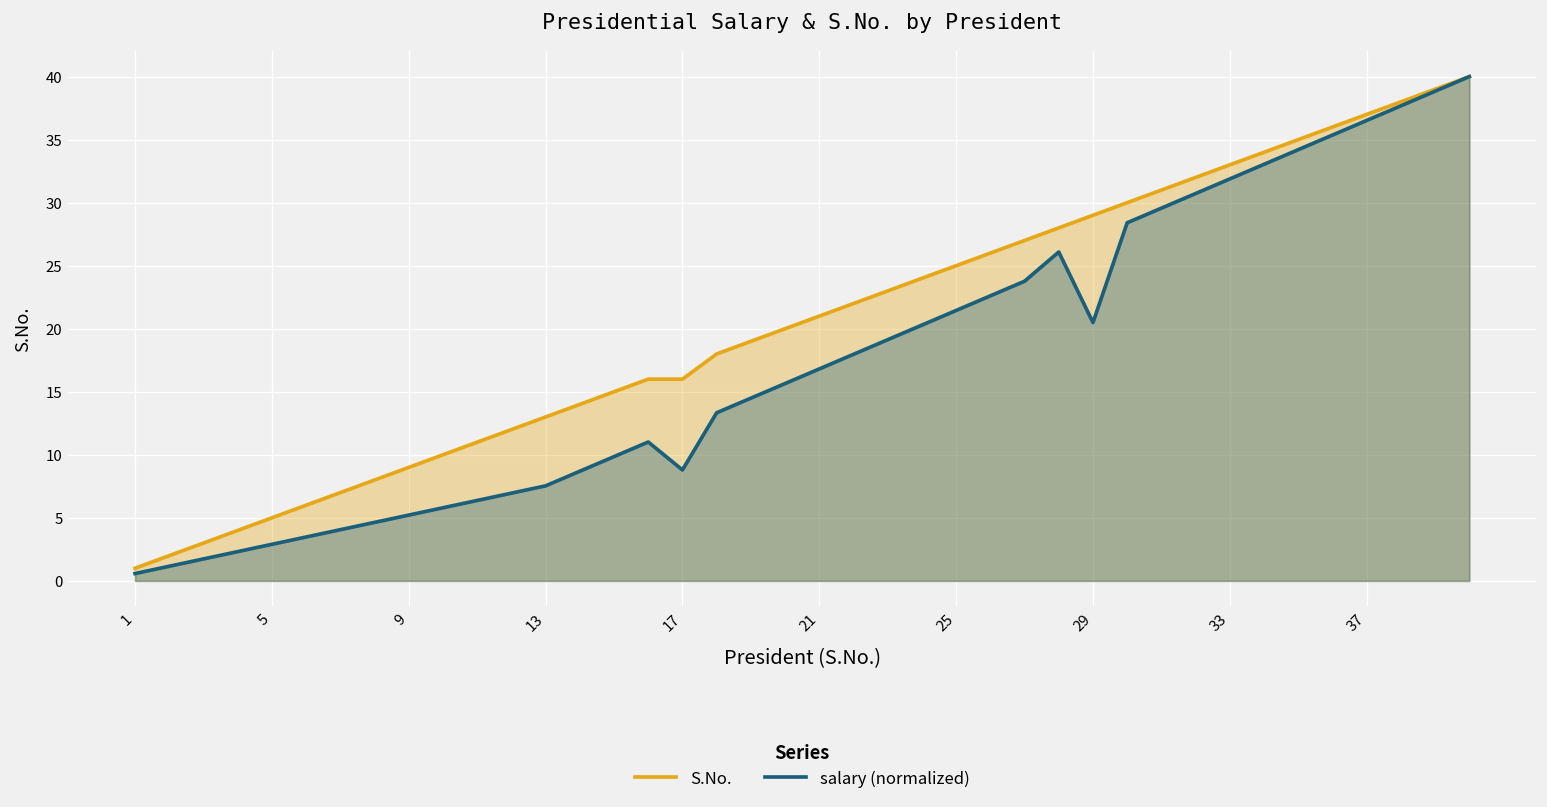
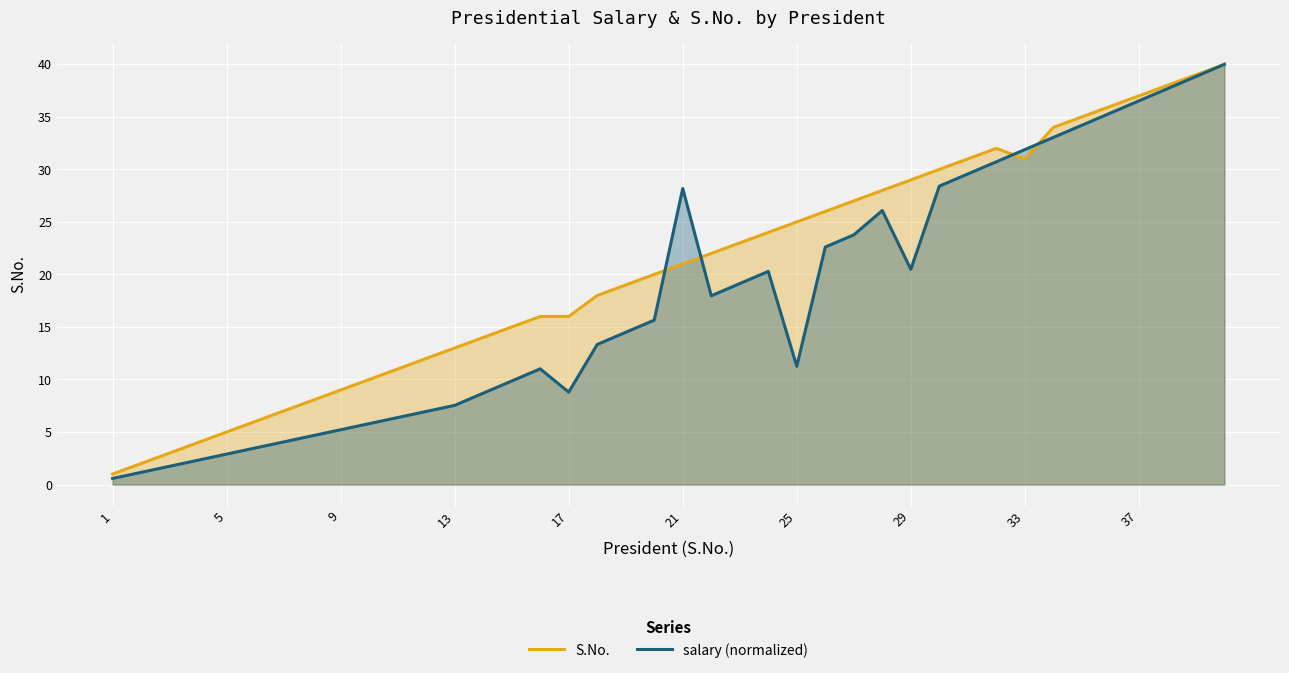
  {
    "S.No.": {
      "1": 1,
      "5": 5,
      "9": 9,
      "13": 13,
      "17": 16,
      "21": 21,
      "25": 25,
      "29": 29,
-     "33": 33,
+     "33": 31,
      "37": 37
    },
    "salary (normalized)": {
      "1": 0.6,
      "5": 2.9,
      "9": 5.2,
      "13": 7.5,
      "17": 8.8,
-     "21": 16.8,
-     "25": 21.4,
+     "21": 28.2,
+     "25": 11.3,
      "29": 20.5,
      "33": 31.9,
      "37": 36.5
    }
  }
